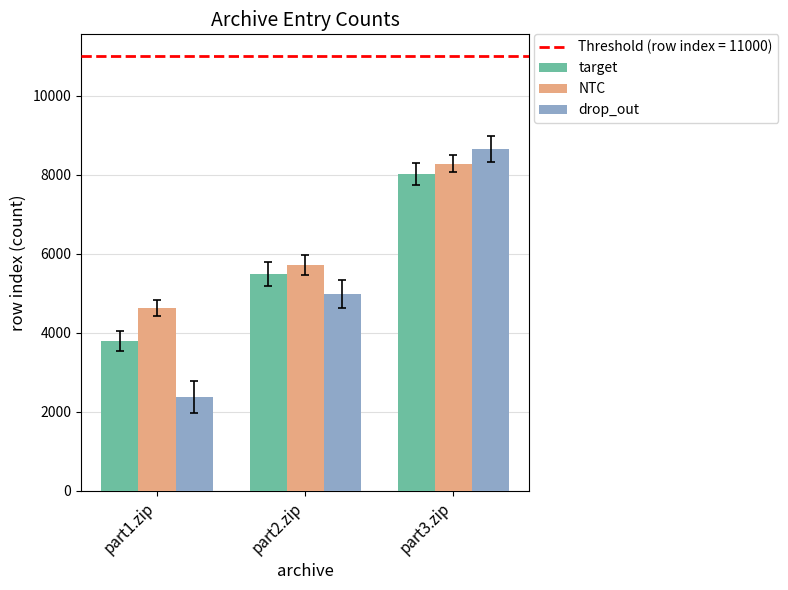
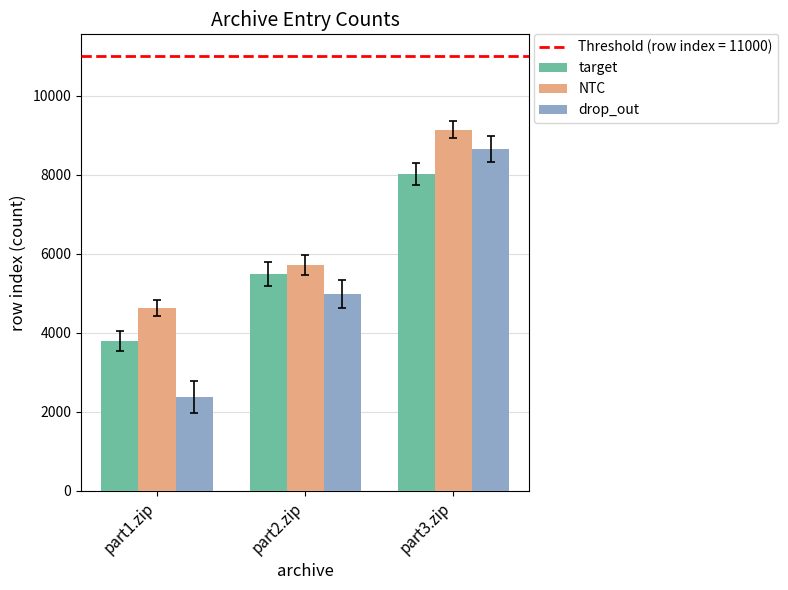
  {
    "NTC": {
      "part1.zip": 4600,
      "part2.zip": 5700,
-     "part3.zip": 8300
+     "part3.zip": 9100
    }
  }
